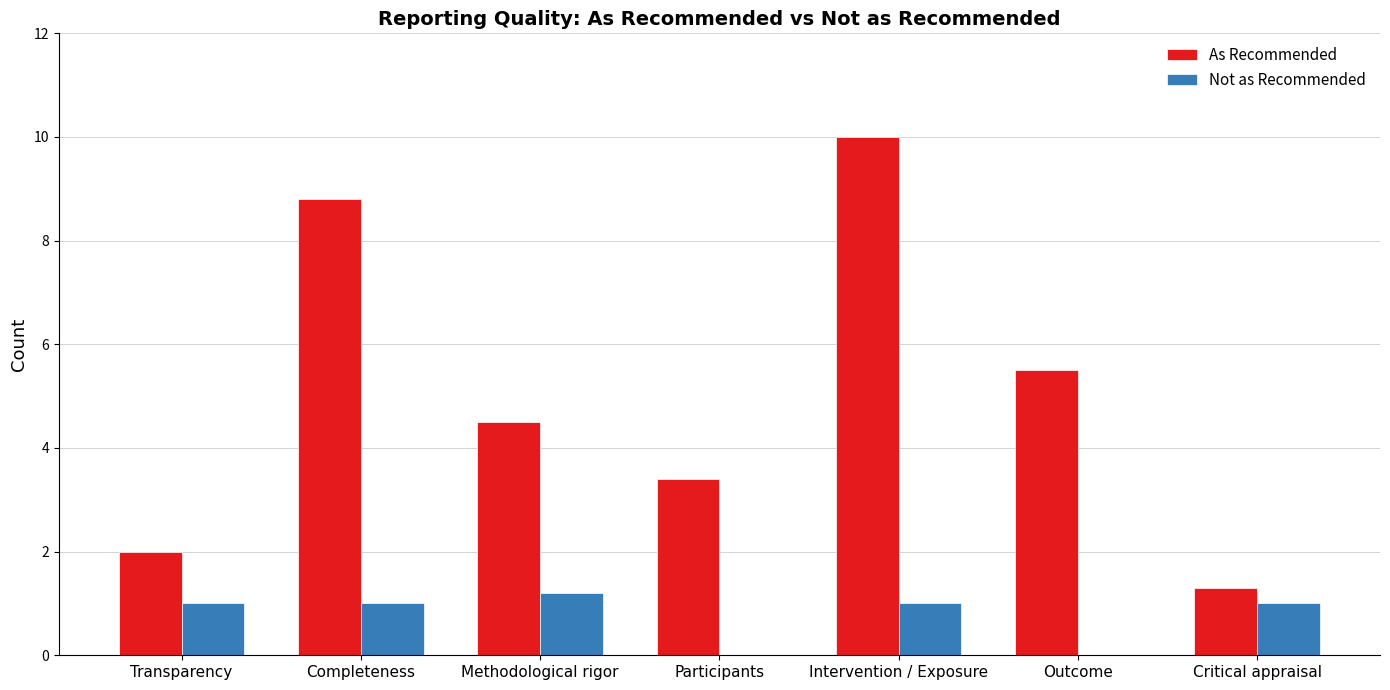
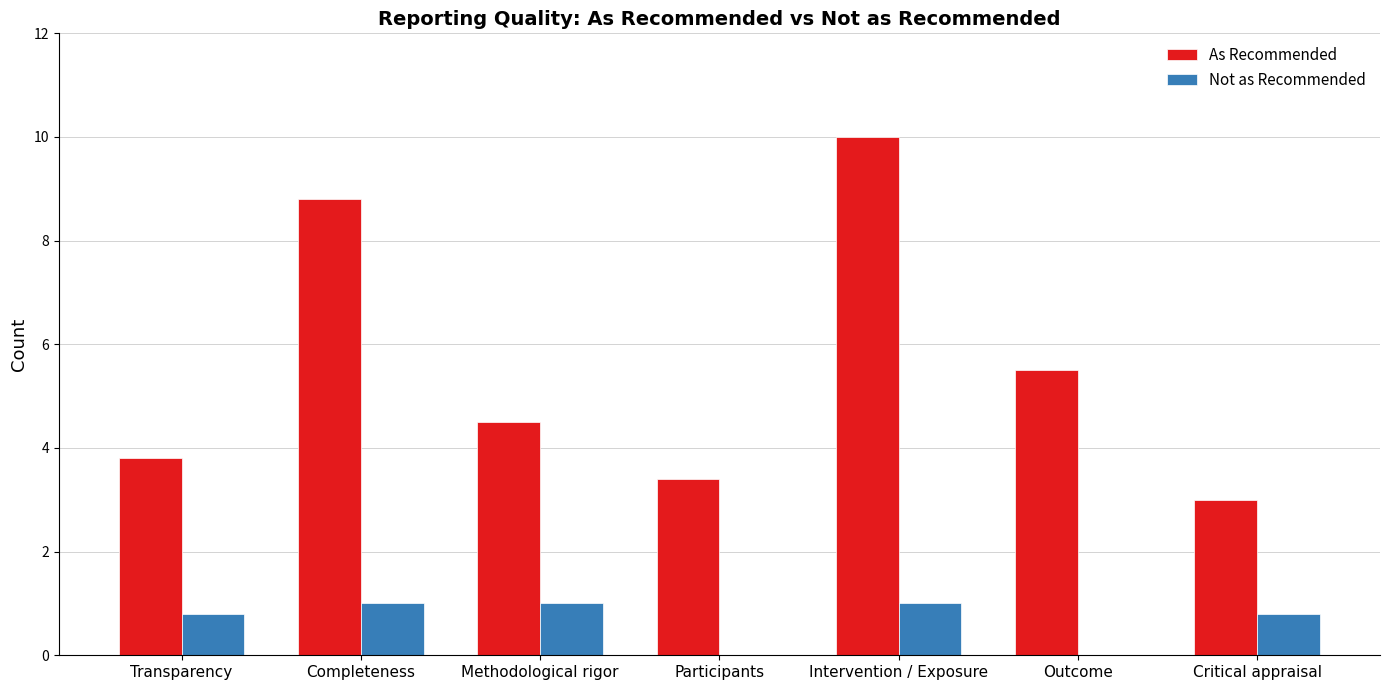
  {
    "As Recommended": {
-     "Transparency": 2.0,
+     "Transparency": 3.8,
      "Completeness": 8.8,
      "Methodological rigor": 4.5,
      "Participants": 3.4,
      "Intervention / Exposure": 10.0,
      "Outcome": 5.5,
-     "Critical appraisal": 1.3
+     "Critical appraisal": 3.0
    },
    "Not as Recommended": {
-     "Transparency": 1.0,
+     "Transparency": 0.8,
      "Completeness": 1.0,
-     "Methodological rigor": 1.2,
+     "Methodological rigor": 1.0,
      "Participants": 0.0,
      "Intervention / Exposure": 1.0,
      "Outcome": 0.0,
-     "Critical appraisal": 1.0
+     "Critical appraisal": 0.8
    }
  }
